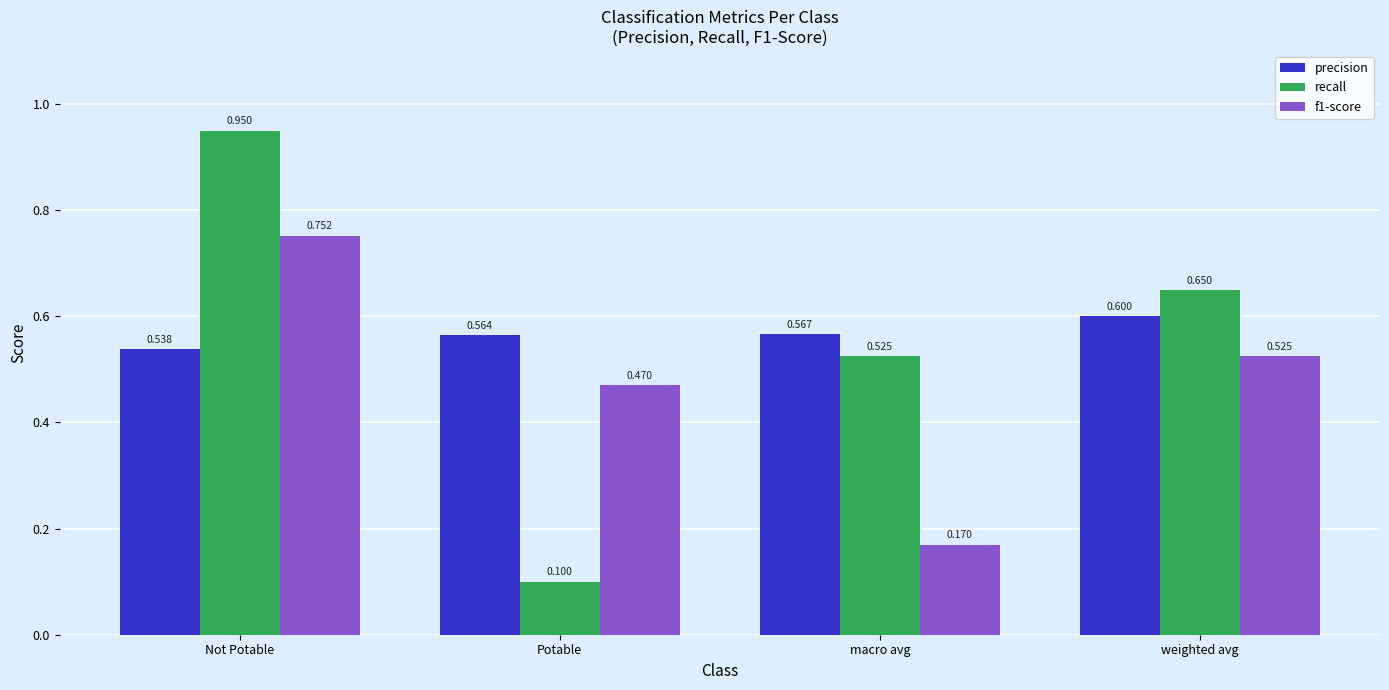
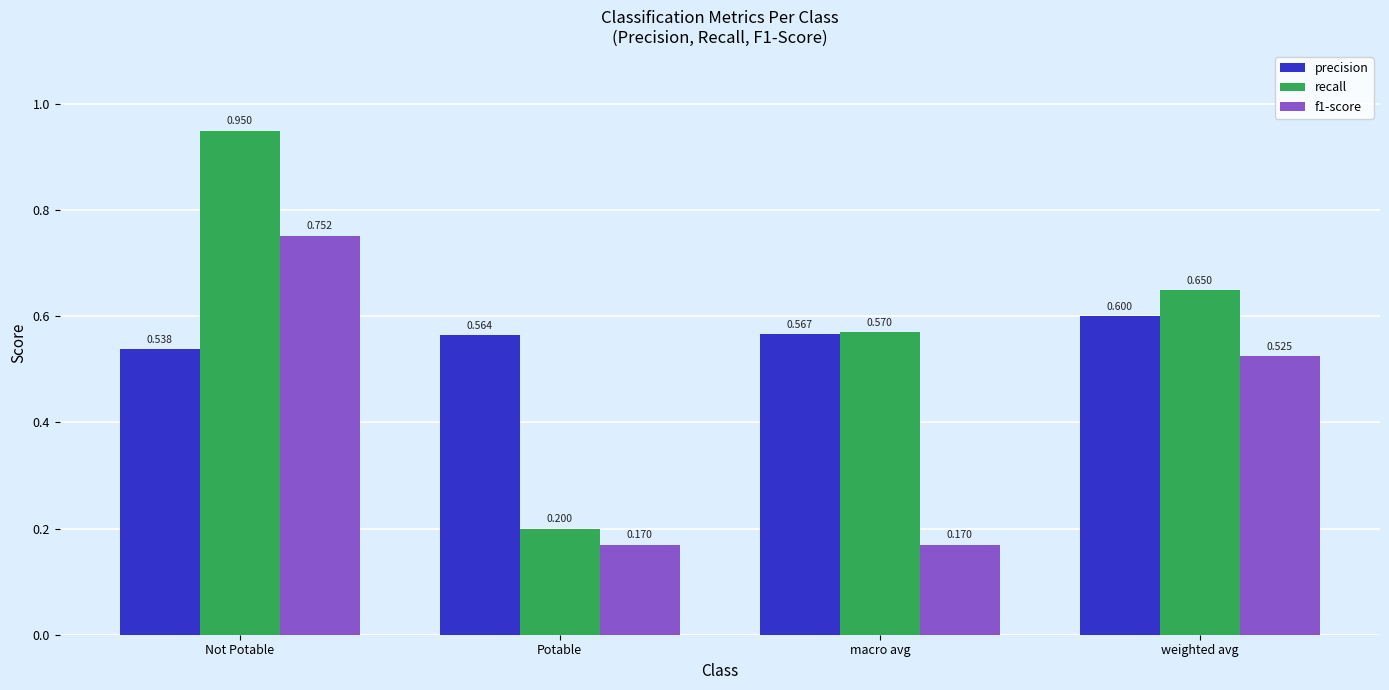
  {
    "precision": {
      "Not Potable": 0.538,
      "Potable": 0.564,
      "macro avg": 0.567,
      "weighted avg": 0.600
    },
    "recall": {
      "Not Potable": 0.950,
-     "Potable": 0.100,
-     "macro avg": 0.525,
+     "Potable": 0.200,
+     "macro avg": 0.570,
      "weighted avg": 0.650
    },
    "f1-score": {
      "Not Potable": 0.752,
-     "Potable": 0.470,
+     "Potable": 0.170,
      "macro avg": 0.170,
      "weighted avg": 0.525
    }
  }
